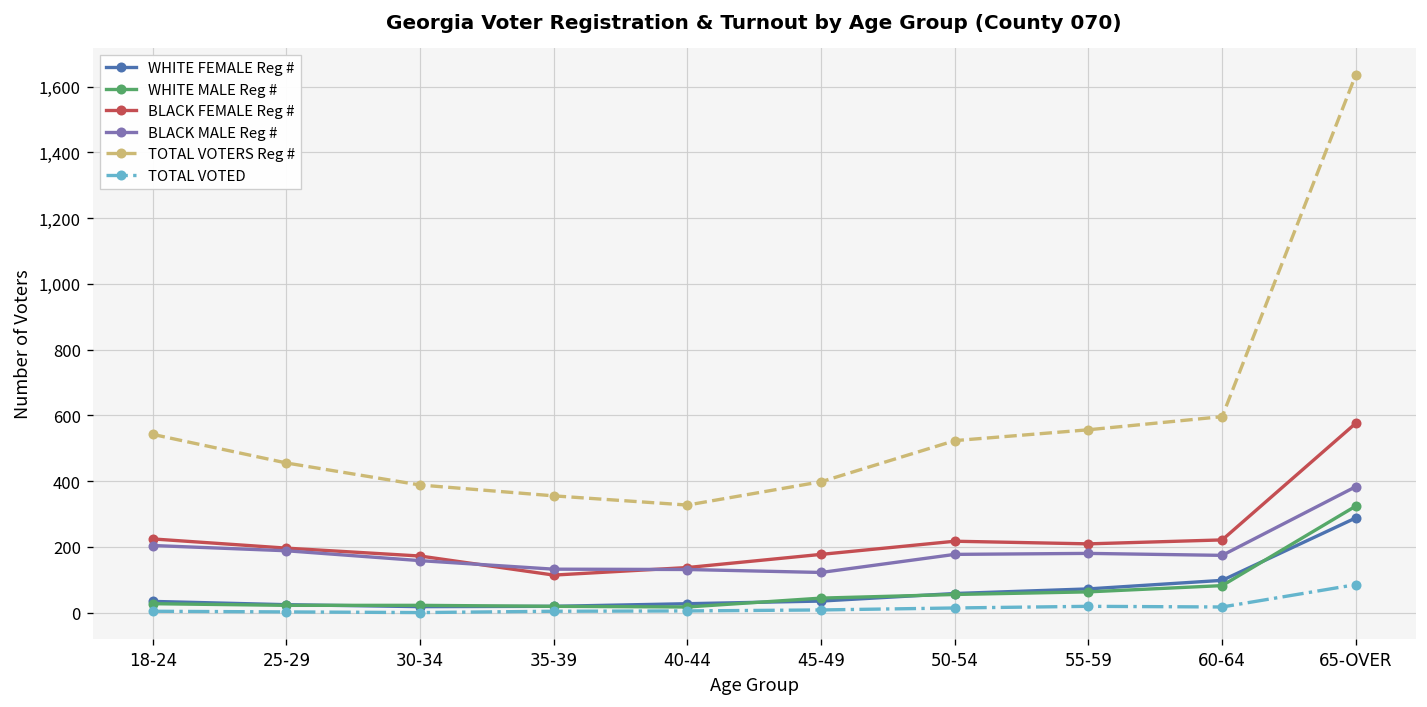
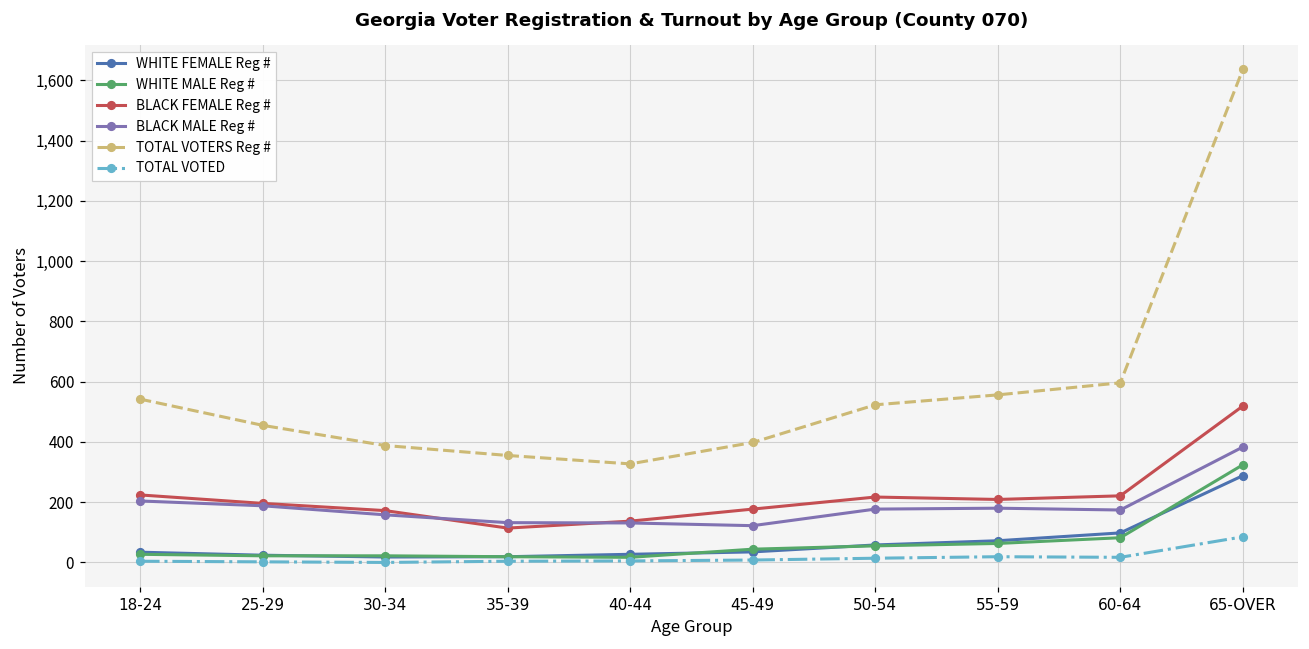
  {
    "WHITE MALE Reg #": {
      "40-44": "20",
      "60-64": "80",
      "65-OVER": "320"
    },
    "BLACK FEMALE Reg #": {
      "18-24": "220",
      "30-34": "170",
      "35-39": "110",
      "45-49": "180",
      "50-54": "220",
      "55-59": "210",
      "60-64": "220",
-     "65-OVER": "580"
+     "65-OVER": "520"
    },
    "TOTAL VOTERS Reg #": {
      "18-24": "540",
      "25-29": "460",
      "30-34": "390",
      "35-39": "360",
      "40-44": "330",
      "45-49": "400",
      "50-54": "520",
      "55-59": "560",
      "60-64": "600",
      "65-OVER": "1,640"
    },
    "TOTAL VOTED": {
      "18-24": "0",
      "25-29": "0",
      "30-34": "0",
      "35-39": "0",
      "40-44": "10",
      "45-49": "10",
      "50-54": "10",
      "55-59": "20",
      "60-64": "20",
      "65-OVER": "90"
    }
  }
